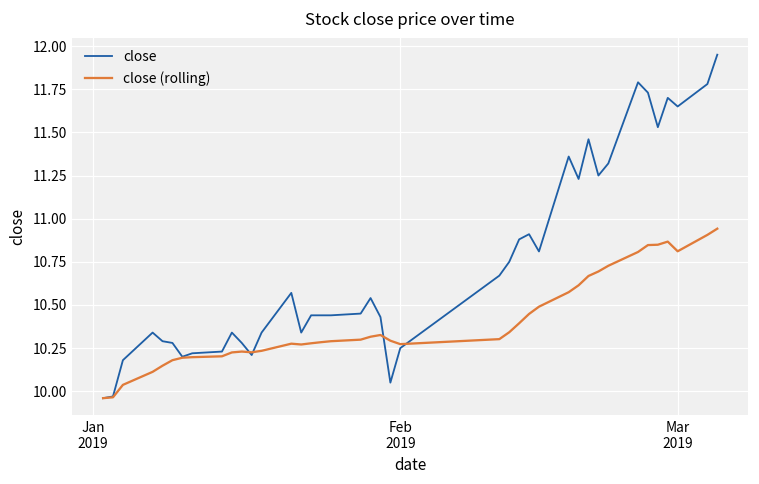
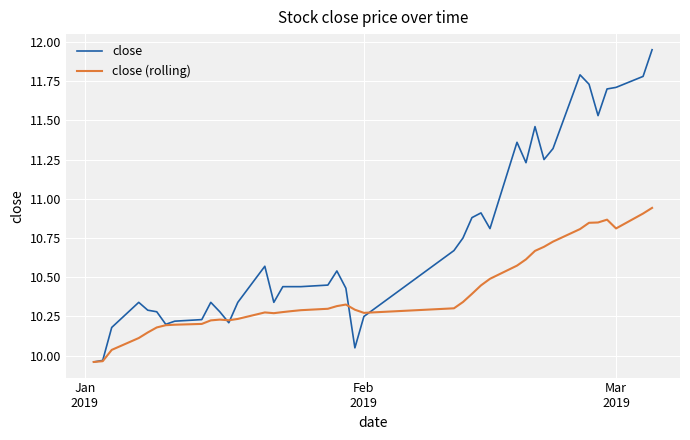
  {
    "close": {
      "Feb 2019": 10.25,
-     "Mar 2019": 11.65
+     "Mar 2019": 11.71
    },
    "close (rolling)": {
      "Feb 2019": 10.27,
      "Mar 2019": 10.81
    }
  }
